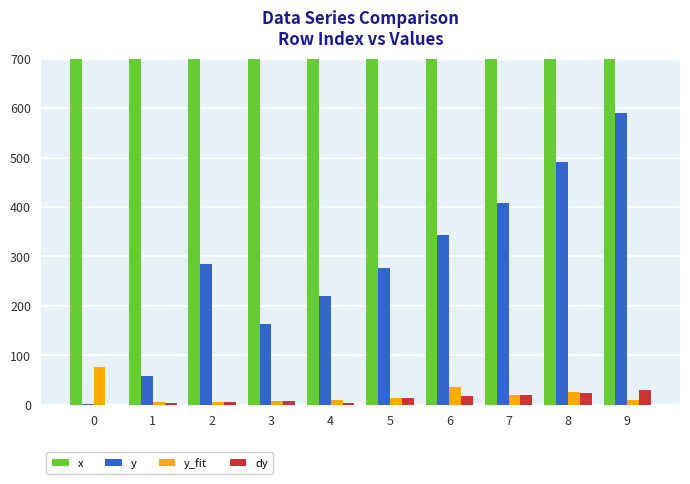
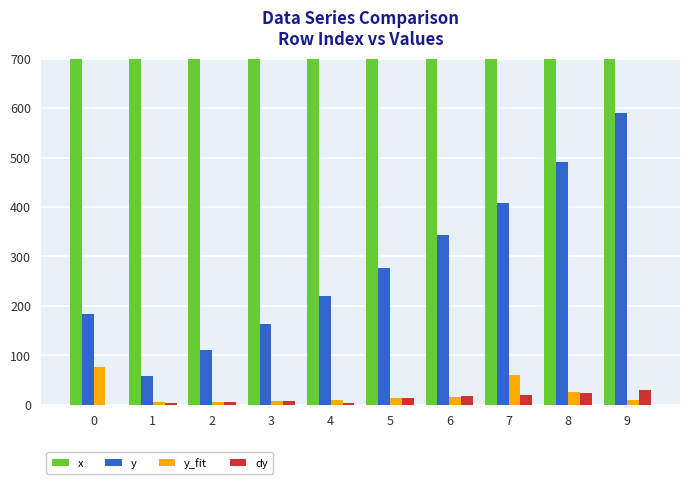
  {
    "y": {
-     "0": 0,
+     "0": 180,
      "1": 60,
-     "2": 280,
+     "2": 110,
      "3": 160,
      "4": 220,
      "5": 280,
      "6": 340,
      "7": 410,
      "8": 490,
      "9": 590
    },
    "y_fit": {
      "0": 80,
      "1": 10,
      "2": 10,
      "3": 10,
      "4": 10,
      "5": 10,
-     "6": 40,
-     "7": 20,
+     "6": 20,
+     "7": 60,
      "8": 30,
      "9": 10
    },
    "dy": {
      "2": 10,
      "3": 10,
      "5": 10,
      "6": 20,
      "7": 20,
      "8": 20,
      "9": 30
    }
  }
